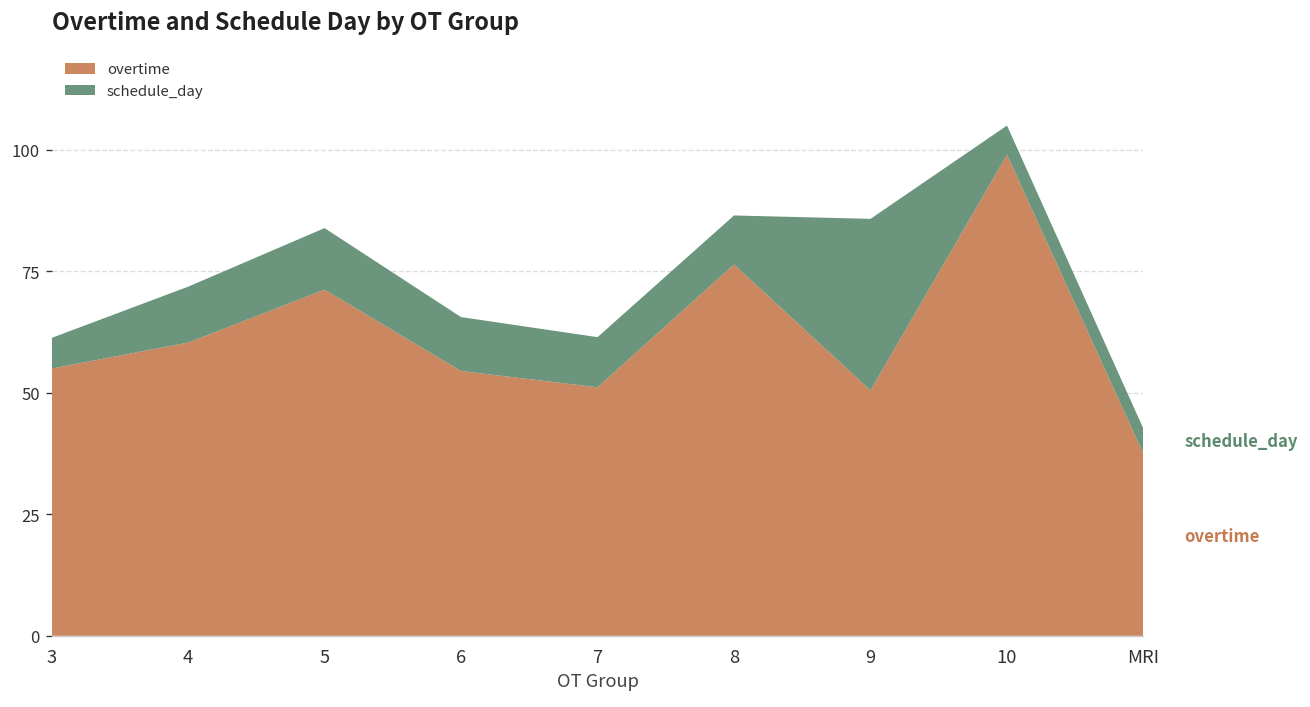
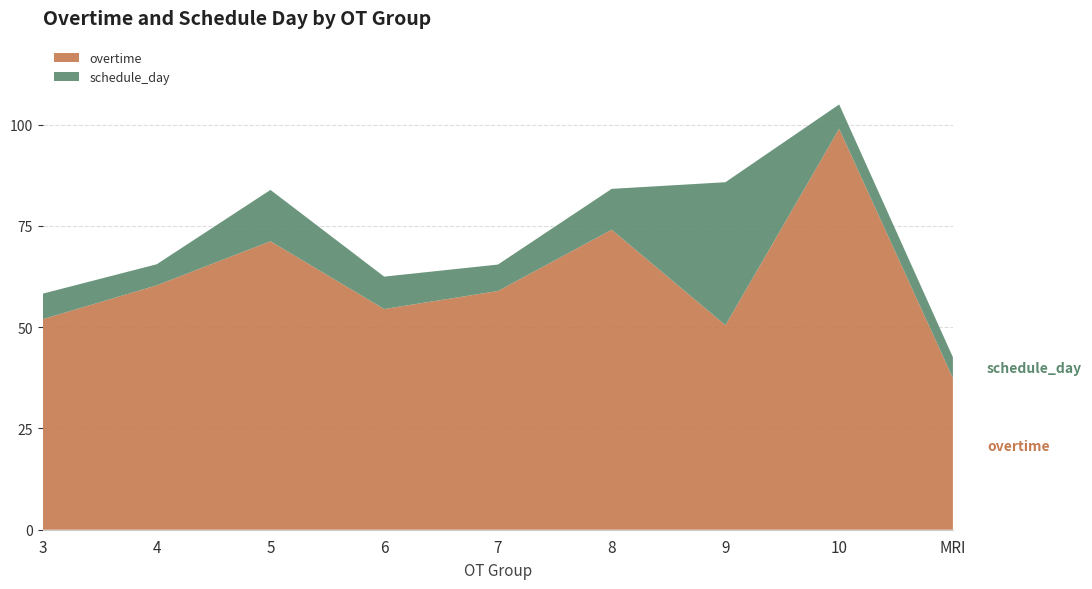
  {
    "overtime": {
-     "3": 55,
+     "3": 52,
      "4": 60,
      "5": 71,
      "6": 54,
-     "7": 51,
-     "8": 76,
+     "7": 59,
+     "8": 74,
      "9": 51,
      "10": 99,
      "MRI": 37
    },
    "schedule_day": {
      "3": 6,
-     "4": 12,
+     "4": 5,
      "5": 13,
-     "6": 11,
-     "7": 10,
+     "6": 8,
+     "7": 7,
      "8": 10,
      "9": 35,
      "10": 6,
      "MRI": 5
    }
  }
